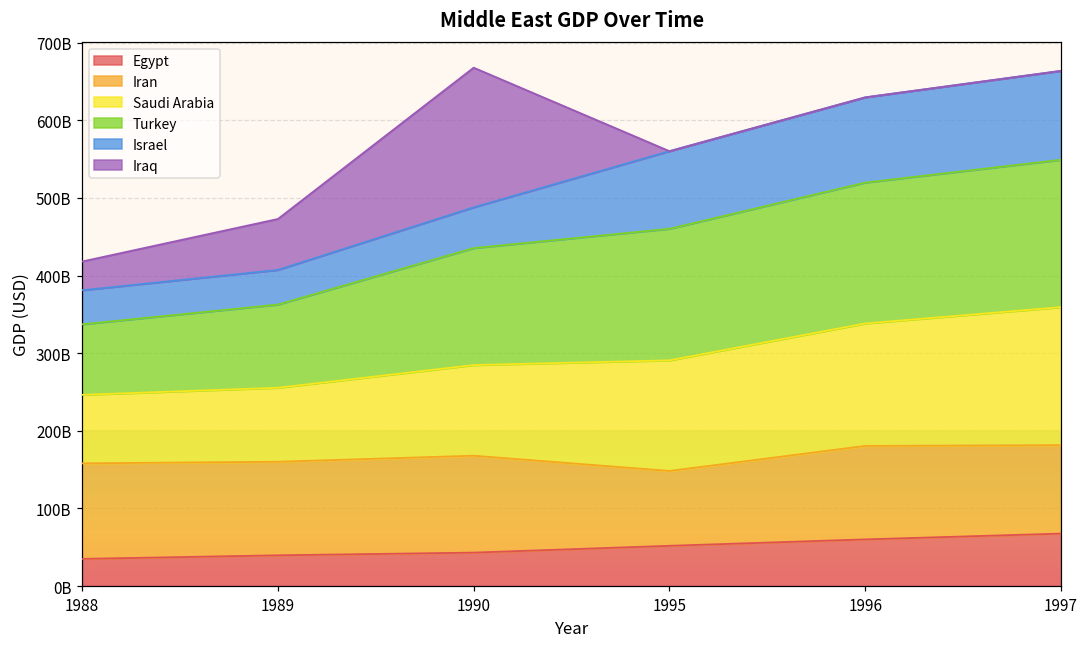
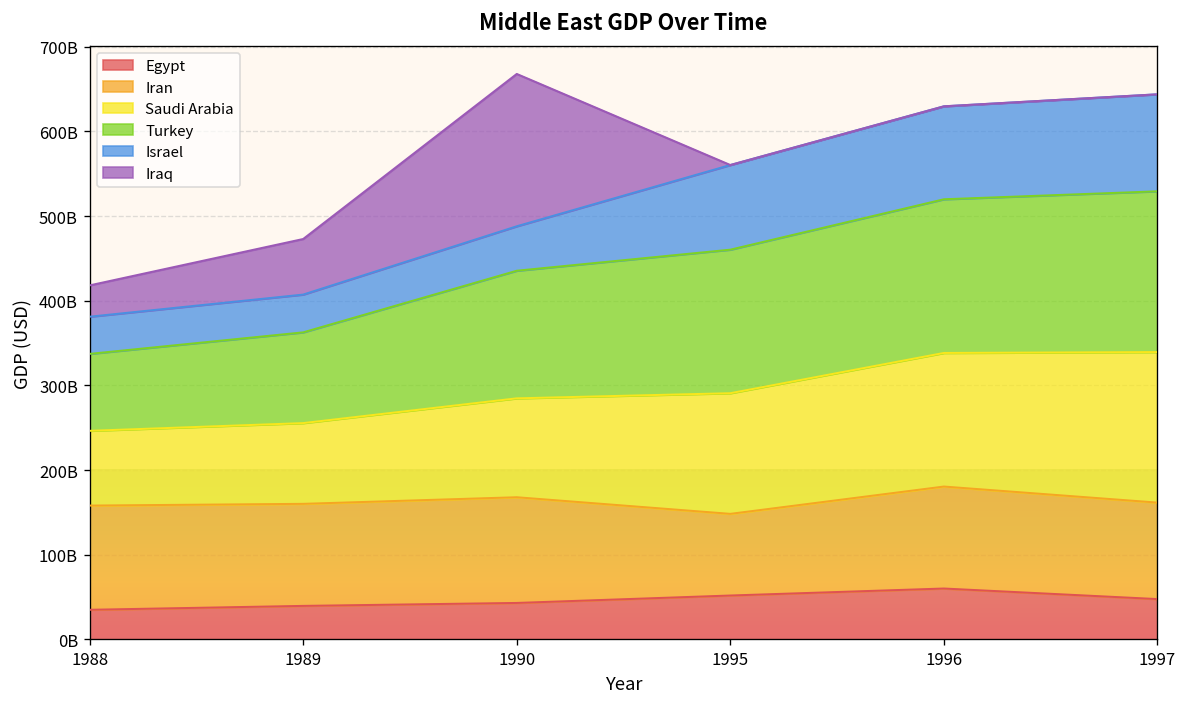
  {
    "Egypt": {
      "1988": 40000000000,
      "1989": 40000000000,
      "1990": 40000000000,
      "1995": 50000000000,
      "1996": 60000000000,
-     "1997": 70000000000
+     "1997": 50000000000
    },
    "Iran": {
      "1988": 120000000000,
      "1989": 120000000000,
      "1990": 120000000000,
      "1995": 100000000000,
      "1996": 120000000000,
      "1997": 110000000000
    },
    "Saudi Arabia": {
      "1988": 90000000000,
      "1989": 100000000000,
      "1990": 120000000000,
      "1995": 140000000000,
      "1996": 160000000000,
      "1997": 180000000000
    },
    "Turkey": {
      "1988": 90000000000,
      "1989": 110000000000,
      "1990": 150000000000,
      "1995": 170000000000,
      "1996": 180000000000,
      "1997": 190000000000
    },
    "Israel": {
      "1988": 40000000000,
      "1989": 40000000000,
      "1990": 50000000000
    },
    "Iraq": {
      "1988": 40000000000,
      "1989": 70000000000,
      "1990": 180000000000
    }
  }
